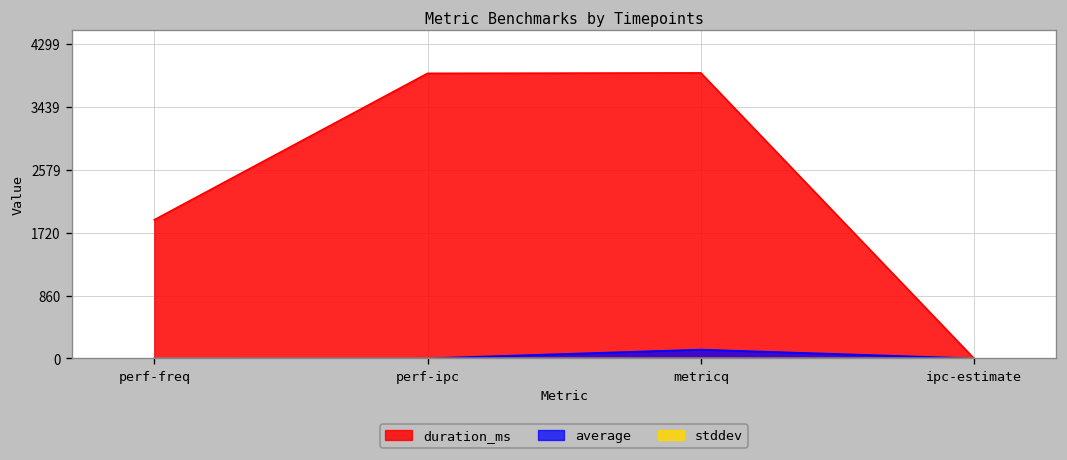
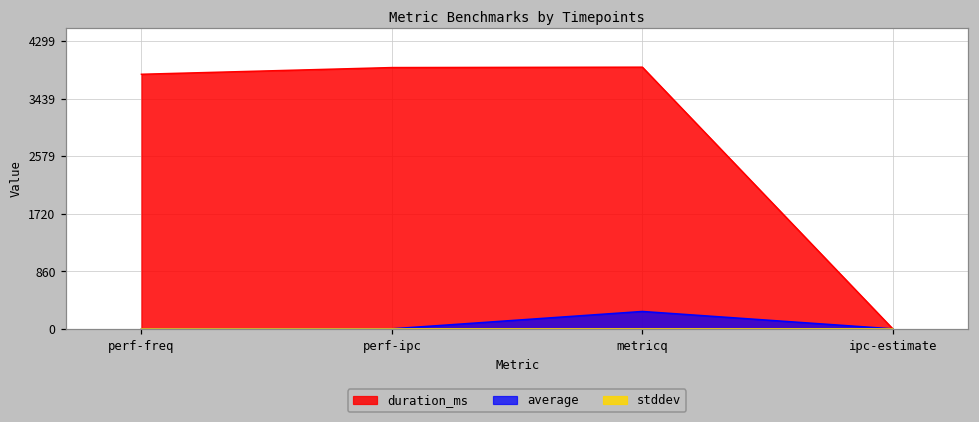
  {
    "duration_ms": {
-     "perf-freq": 1900,
+     "perf-freq": 3800,
      "perf-ipc": 3900,
      "metricq": 3900
    },
    "average": {
-     "metricq": 100
+     "metricq": 300
    },
    "stddev": {
      "metricq": 0
    }
  }
